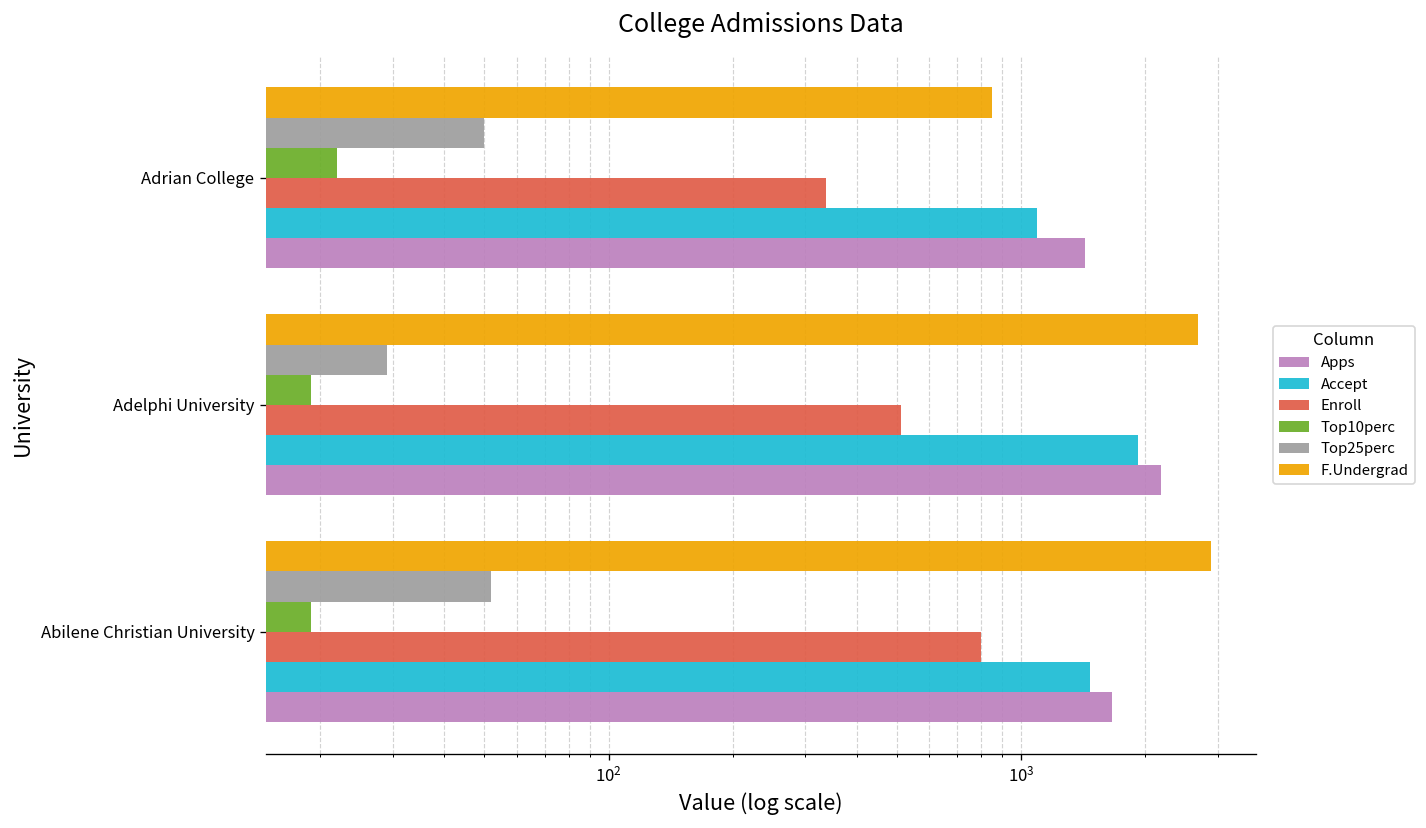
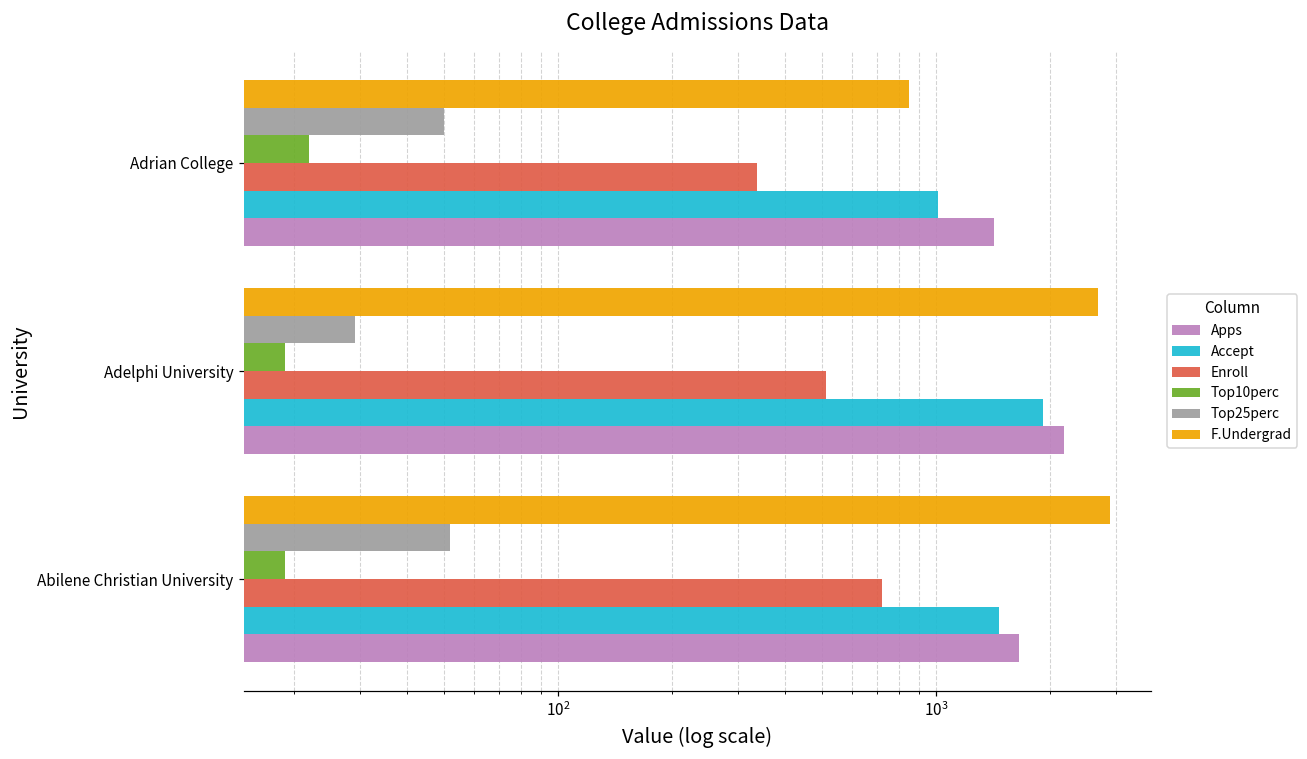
  {
    "Accept": {
-     "Adrian College": 1100,
+     "Adrian College": 1020,
      "Adelphi University": 1900,
      "Abilene Christian University": 1470
    },
    "Enroll": {
      "Adrian College": 340,
      "Adelphi University": 510,
-     "Abilene Christian University": 800
+     "Abilene Christian University": 720
    },
    "Top10perc": {
      "Adrian College": 22,
      "Adelphi University": 19,
      "Abilene Christian University": 19
    },
    "F.Undergrad": {
      "Adrian College": 850,
      "Adelphi University": 2700,
      "Abilene Christian University": 2900
    }
  }
